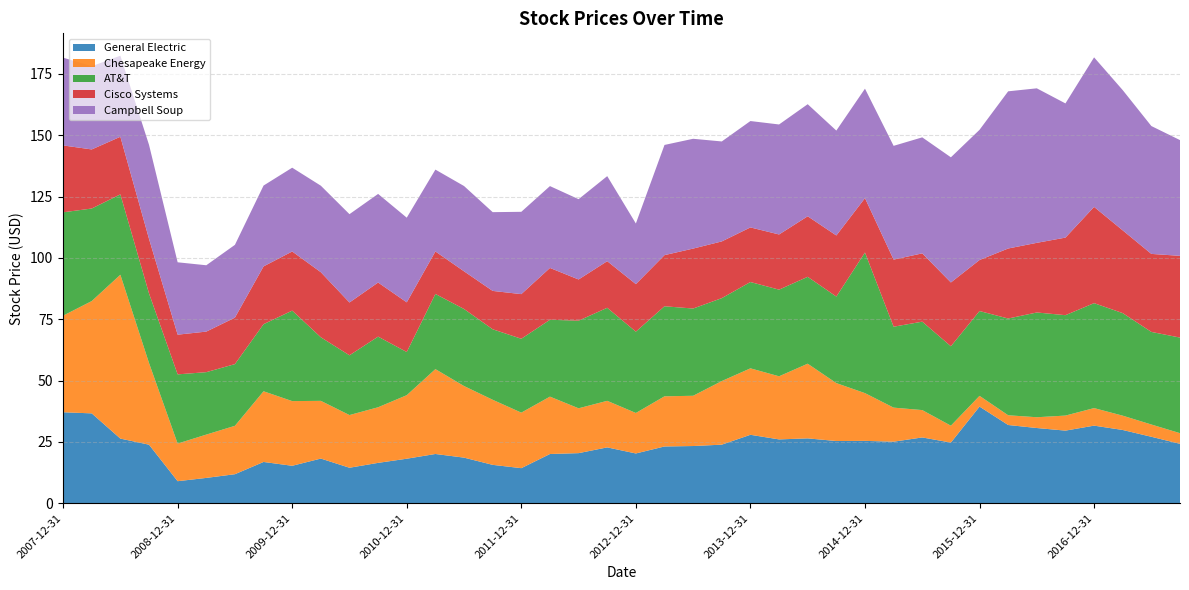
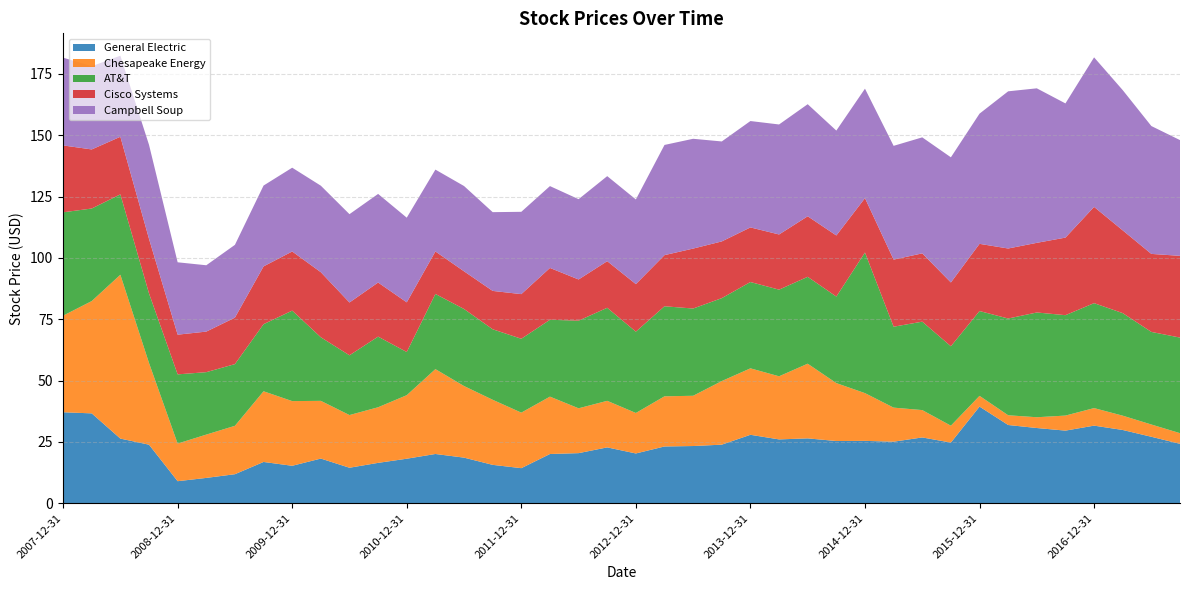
  {
    "General Electric": {
      "2007-12-31": 37,
      "2008-12-31": 9,
      "2009-12-31": 15,
      "2010-12-31": 18,
      "2011-12-31": 14,
      "2012-12-31": 20,
      "2013-12-31": 28,
      "2014-12-31": 25,
      "2015-12-31": 39,
      "2016-12-31": 32
    },
    "Chesapeake Energy": {
      "2007-12-31": 39,
      "2008-12-31": 15,
      "2009-12-31": 26,
      "2010-12-31": 26,
      "2011-12-31": 23,
      "2012-12-31": 17,
      "2013-12-31": 27,
      "2014-12-31": 19,
      "2015-12-31": 4,
      "2016-12-31": 7
    },
    "AT&T": {
      "2007-12-31": 42,
      "2008-12-31": 28,
      "2009-12-31": 37,
      "2010-12-31": 18,
      "2011-12-31": 30,
      "2012-12-31": 33,
      "2013-12-31": 35,
      "2014-12-31": 57,
      "2015-12-31": 35,
      "2016-12-31": 43
    },
    "Cisco Systems": {
      "2007-12-31": 27,
      "2008-12-31": 16,
      "2009-12-31": 24,
      "2010-12-31": 20,
      "2011-12-31": 18,
      "2012-12-31": 19,
      "2013-12-31": 22,
      "2014-12-31": 22,
-     "2015-12-31": 21,
+     "2015-12-31": 27,
      "2016-12-31": 39
    },
    "Campbell Soup": {
      "2007-12-31": 36,
      "2008-12-31": 29,
      "2009-12-31": 34,
      "2010-12-31": 35,
      "2011-12-31": 34,
-     "2012-12-31": 25,
+     "2012-12-31": 35,
      "2013-12-31": 43,
      "2014-12-31": 45,
      "2015-12-31": 53,
      "2016-12-31": 61
    }
  }
